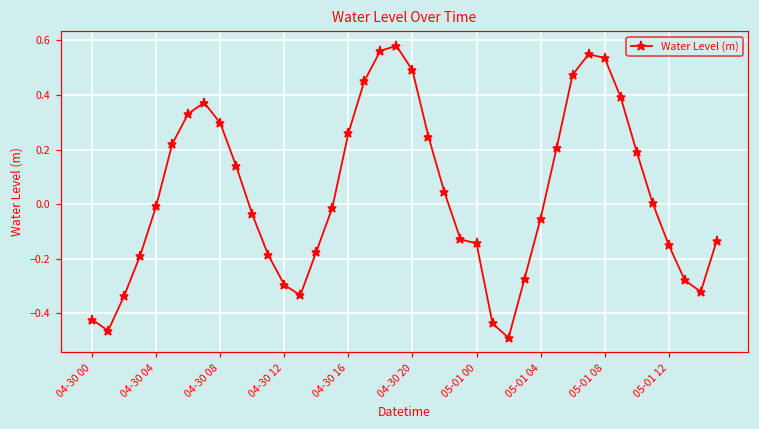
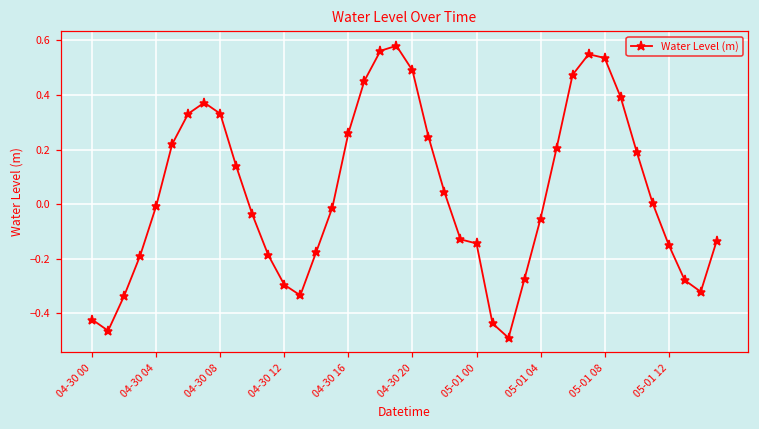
  {
    "04-30 00": -0.42,
    "04-30 04": -0.01,
-   "04-30 08": 0.30,
+   "04-30 08": 0.33,
    "04-30 12": -0.30,
    "04-30 16": 0.26,
    "04-30 20": 0.49,
    "05-01 00": -0.14,
    "05-01 04": -0.05,
    "05-01 08": 0.54,
    "05-01 12": -0.15
  }
